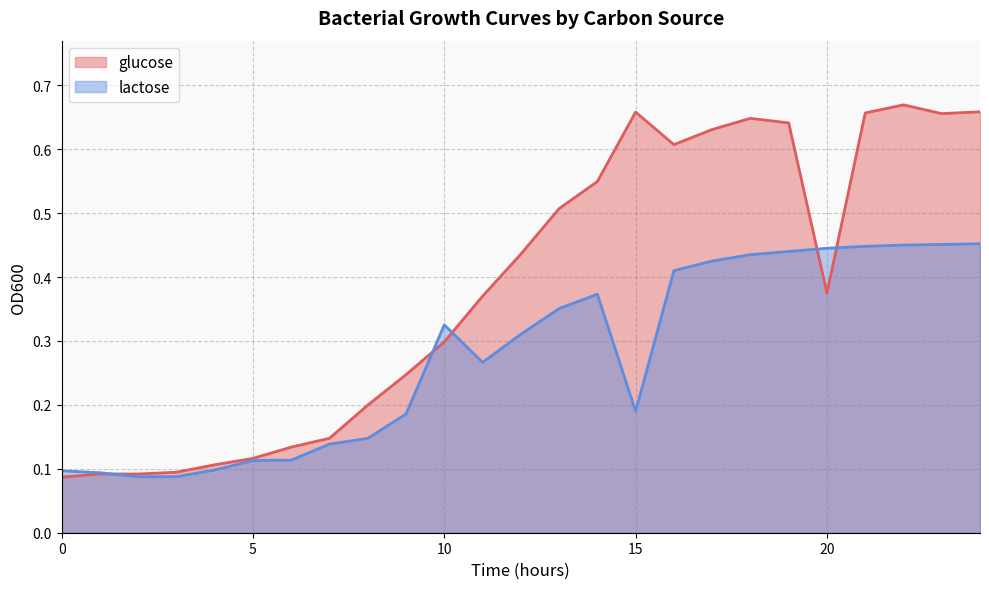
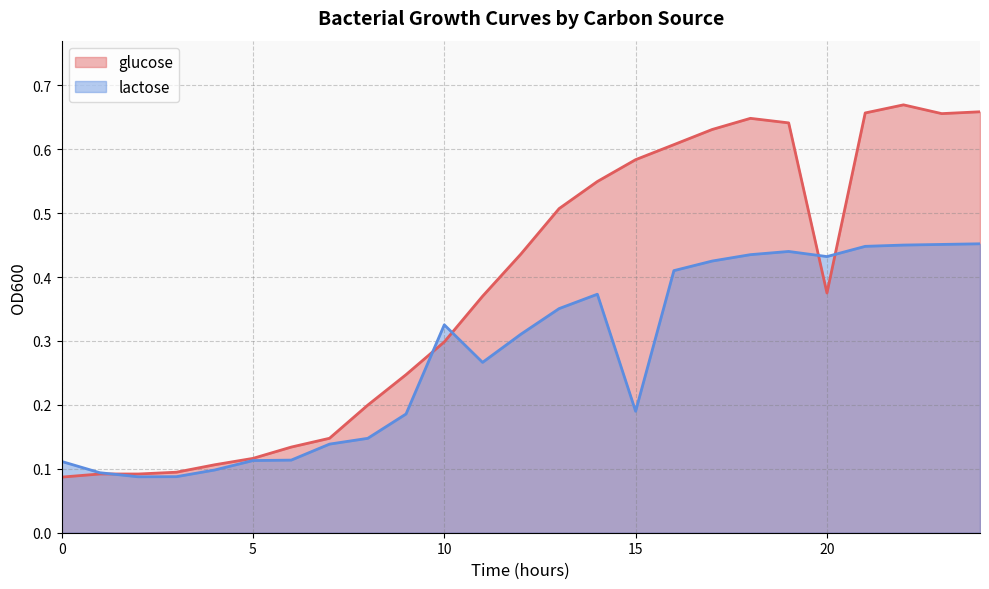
  {
    "glucose": {
      "0": 0.09,
      "10": 0.30,
-     "15": 0.66,
+     "15": 0.58,
      "20": 0.38
    },
    "lactose": {
-     "0": 0.10,
+     "0": 0.11,
      "10": 0.33,
      "15": 0.19,
-     "20": 0.45
+     "20": 0.43
    }
  }
